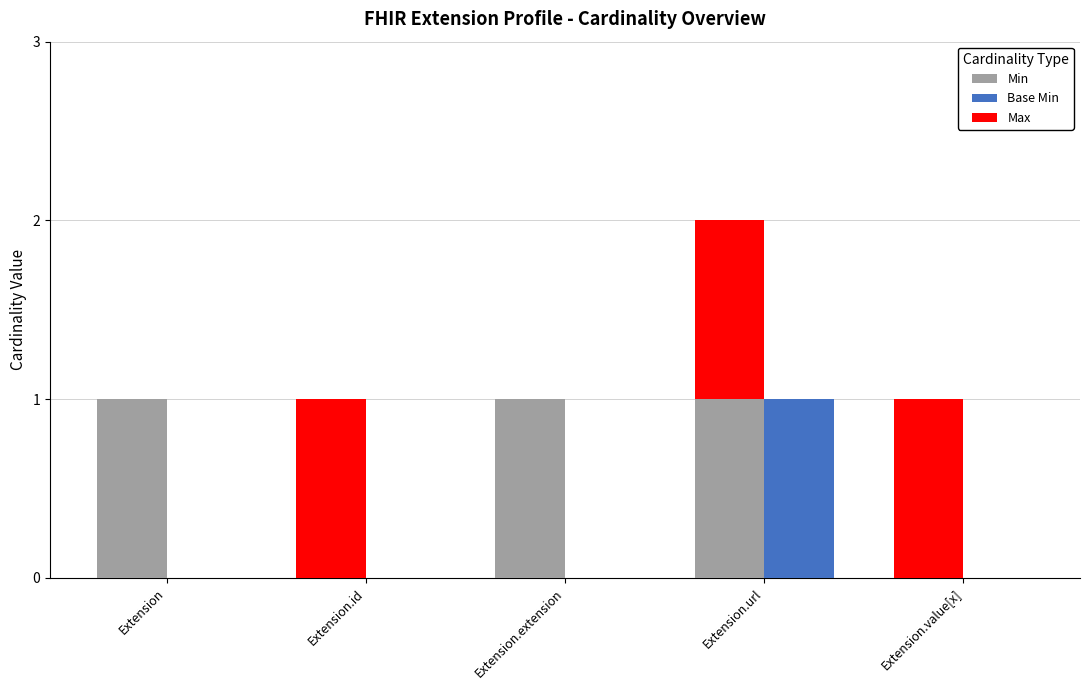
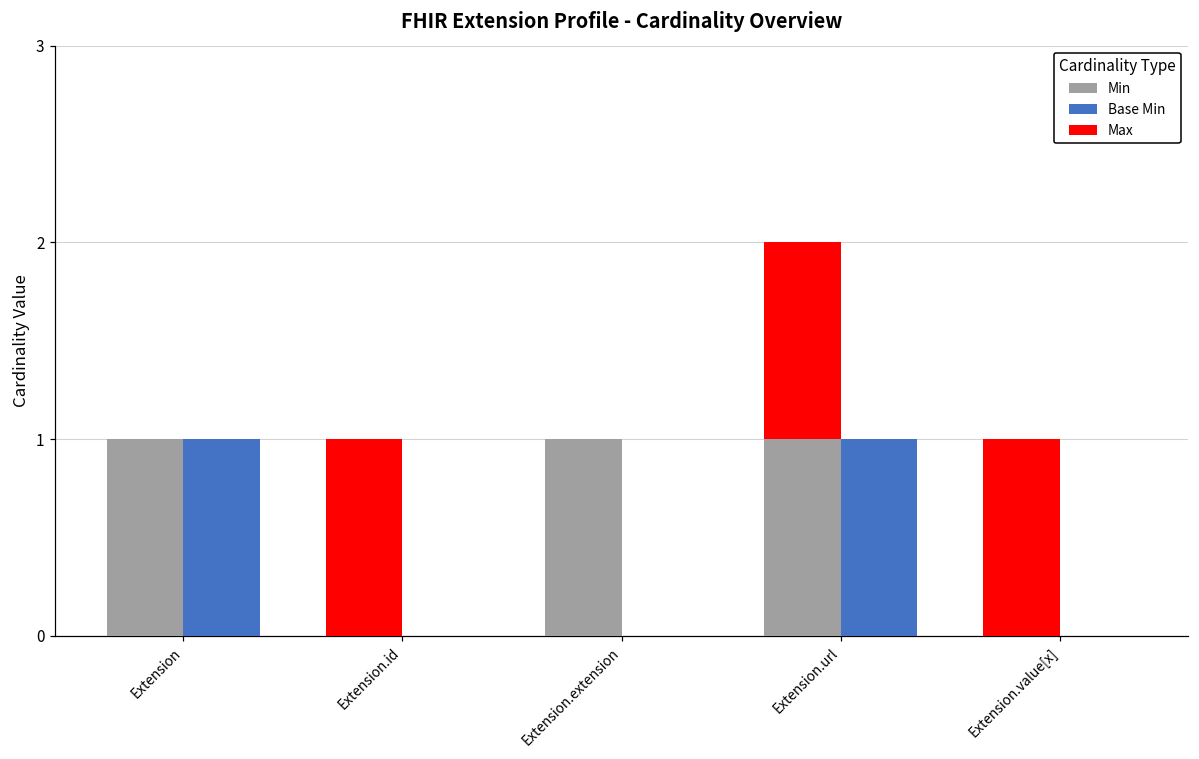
  {
    "Min": {
      "Extension": 1,
      "Extension.id": 0,
      "Extension.extension": 1,
      "Extension.url": 1,
      "Extension.value[x]": 0
    },
    "Base Min": {
-     "Extension": 0,
+     "Extension": 1,
      "Extension.id": 0,
      "Extension.extension": 0,
      "Extension.url": 1,
      "Extension.value[x]": 0
    }
  }
